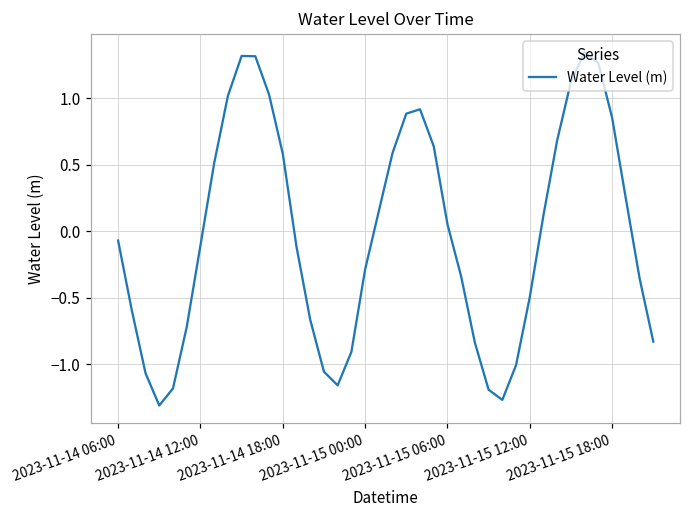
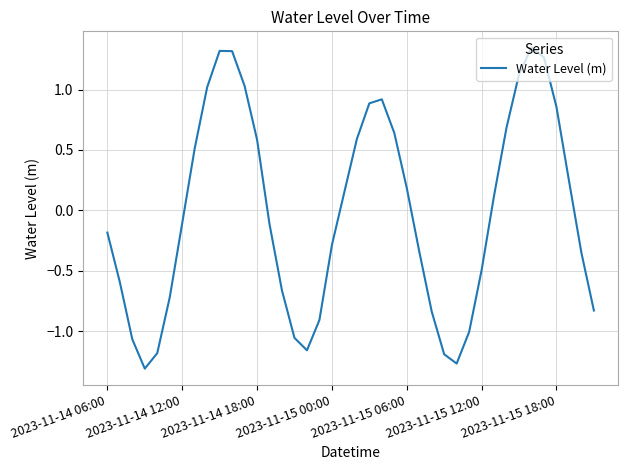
  {
-   "2023-11-14 06:00": -0.07,
+   "2023-11-14 06:00": -0.18,
    "2023-11-14 12:00": -0.11,
    "2023-11-14 18:00": 0.58,
    "2023-11-15 00:00": -0.29,
-   "2023-11-15 06:00": 0.05,
+   "2023-11-15 06:00": 0.18,
    "2023-11-15 12:00": -0.50,
    "2023-11-15 18:00": 0.86
  }
